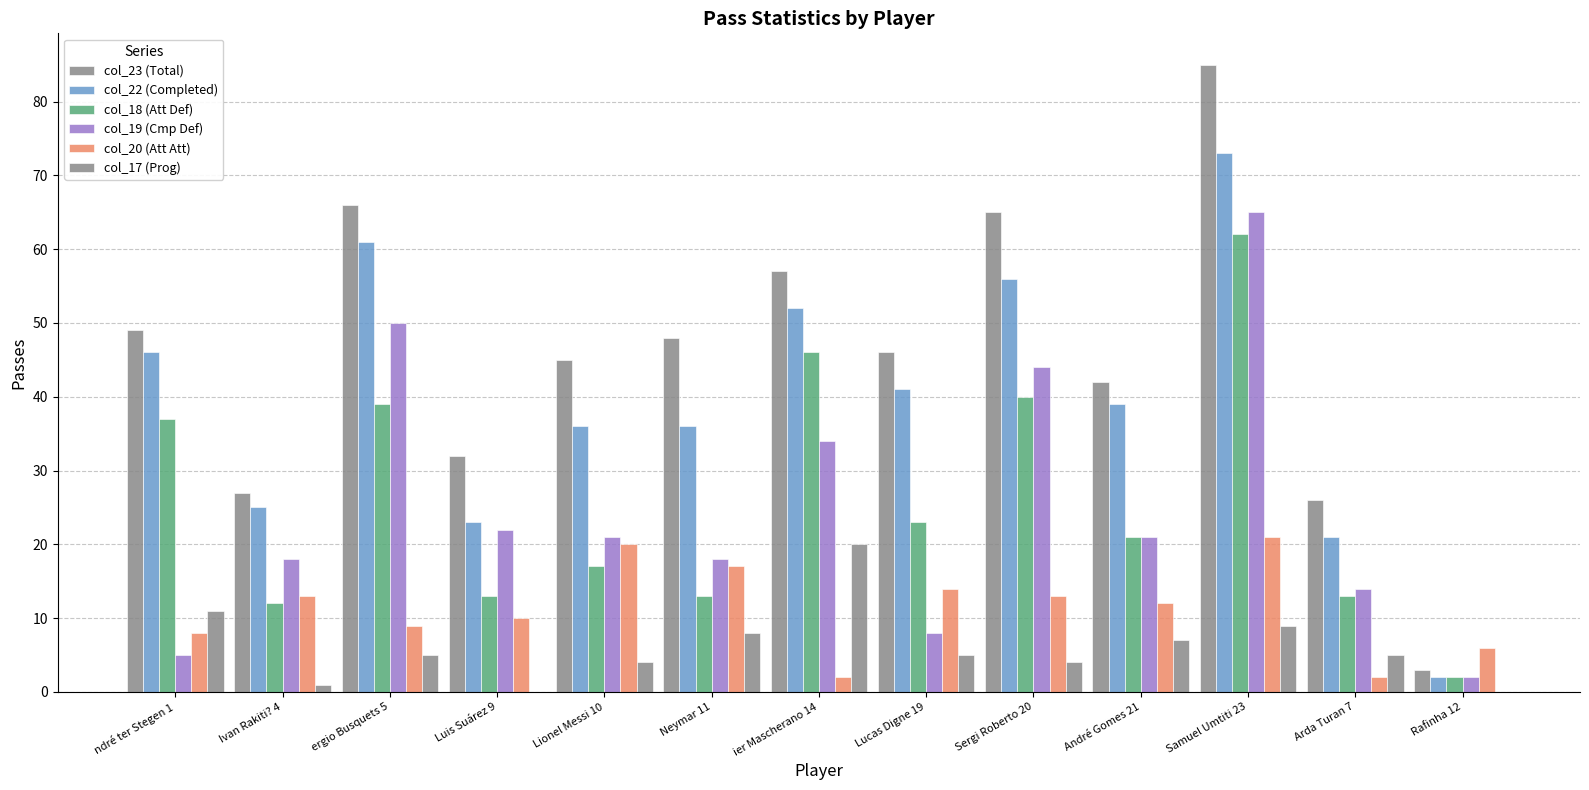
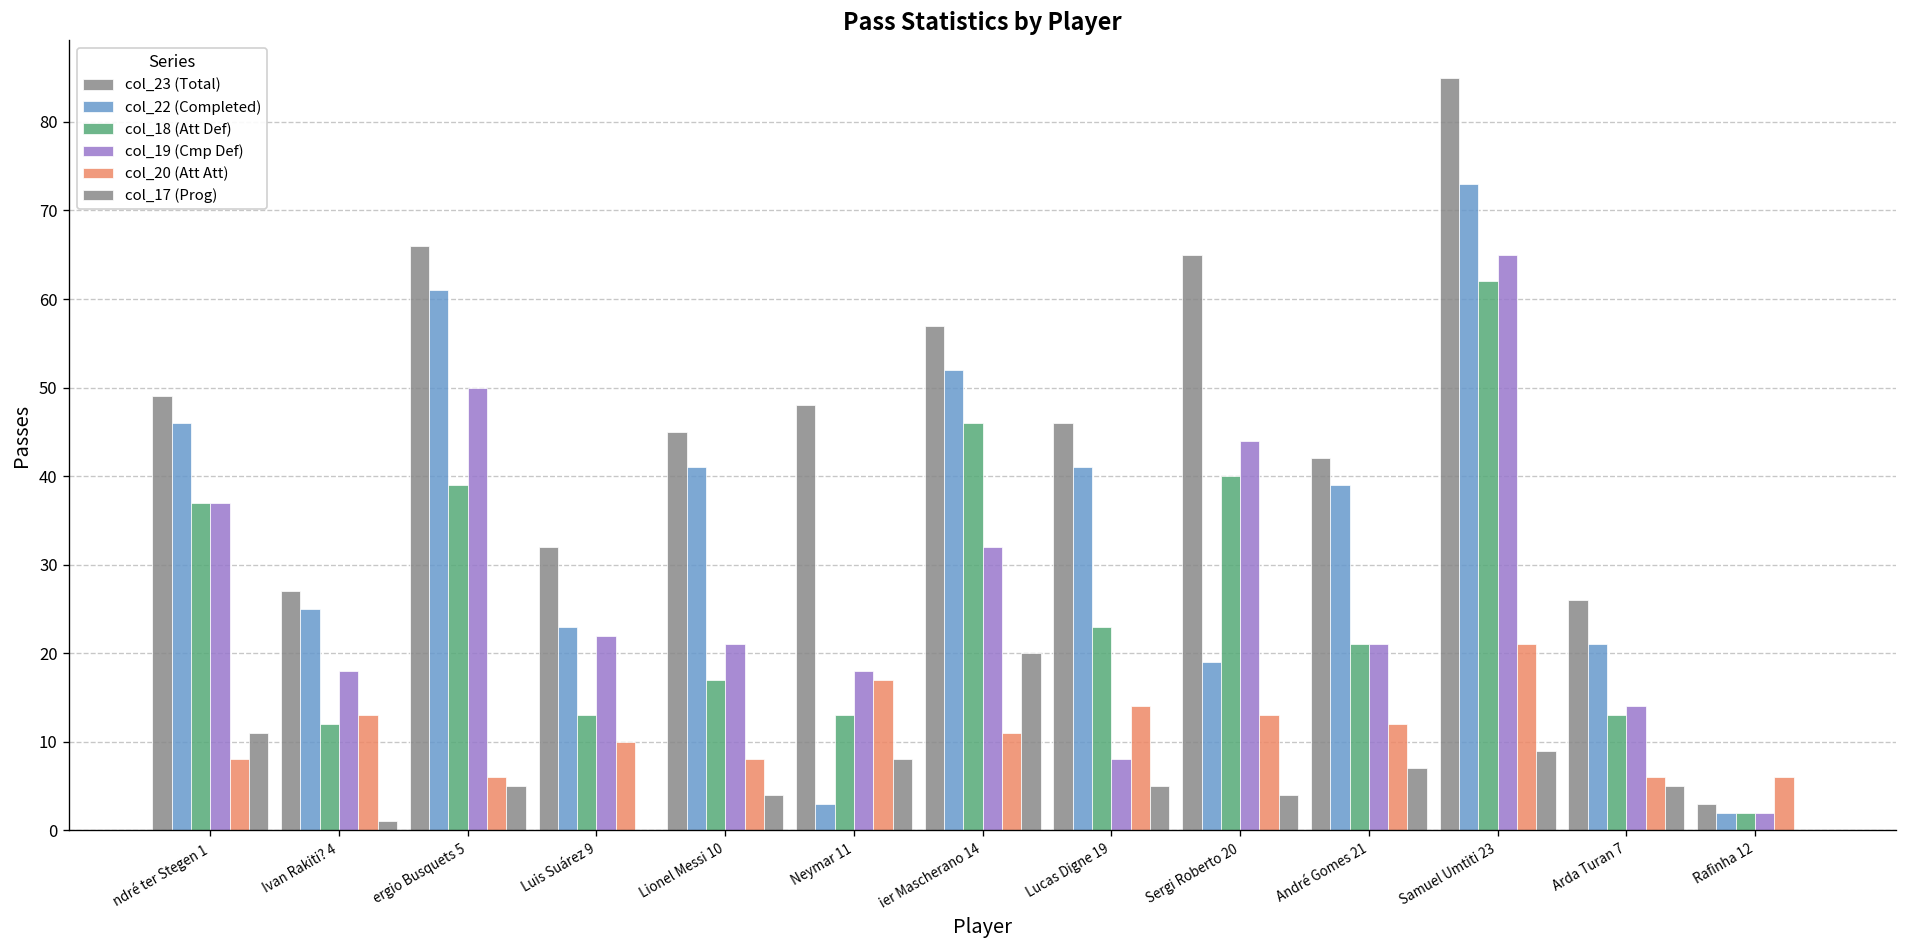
  {
    "col_22 (Completed)": {
      "ndré ter Stegen 1": 46,
      "Ivan Rakiti? 4": 25,
      "ergio Busquets 5": 61,
      "Luis Suárez 9": 23,
-     "Lionel Messi 10": 36,
-     "Neymar 11": 36,
+     "Lionel Messi 10": 41,
+     "Neymar 11": 3,
      "ier Mascherano 14": 52,
      "Lucas Digne 19": 41,
-     "Sergi Roberto 20": 56,
+     "Sergi Roberto 20": 19,
      "André Gomes 21": 39,
      "Samuel Umtiti 23": 73,
      "Arda Turan 7": 21,
      "Rafinha 12": 2
    },
    "col_18 (Att Def)": {
      "ndré ter Stegen 1": 37,
      "Ivan Rakiti? 4": 12,
      "ergio Busquets 5": 39,
      "Luis Suárez 9": 13,
      "Lionel Messi 10": 17,
      "Neymar 11": 13,
      "ier Mascherano 14": 46,
      "Lucas Digne 19": 23,
      "Sergi Roberto 20": 40,
      "André Gomes 21": 21,
      "Samuel Umtiti 23": 62,
      "Arda Turan 7": 13,
      "Rafinha 12": 2
    },
    "col_19 (Cmp Def)": {
-     "ndré ter Stegen 1": 5,
+     "ndré ter Stegen 1": 37,
      "Ivan Rakiti? 4": 18,
      "ergio Busquets 5": 50,
      "Luis Suárez 9": 22,
      "Lionel Messi 10": 21,
      "Neymar 11": 18,
-     "ier Mascherano 14": 34,
+     "ier Mascherano 14": 32,
      "Lucas Digne 19": 8,
      "Sergi Roberto 20": 44,
      "André Gomes 21": 21,
      "Samuel Umtiti 23": 65,
      "Arda Turan 7": 14,
      "Rafinha 12": 2
    },
    "col_20 (Att Att)": {
      "ndré ter Stegen 1": 8,
      "Ivan Rakiti? 4": 13,
-     "ergio Busquets 5": 9,
+     "ergio Busquets 5": 6,
      "Luis Suárez 9": 10,
-     "Lionel Messi 10": 20,
+     "Lionel Messi 10": 8,
      "Neymar 11": 17,
-     "ier Mascherano 14": 2,
+     "ier Mascherano 14": 11,
      "Lucas Digne 19": 14,
      "Sergi Roberto 20": 13,
      "André Gomes 21": 12,
      "Samuel Umtiti 23": 21,
-     "Arda Turan 7": 2,
+     "Arda Turan 7": 6,
      "Rafinha 12": 6
    }
  }
